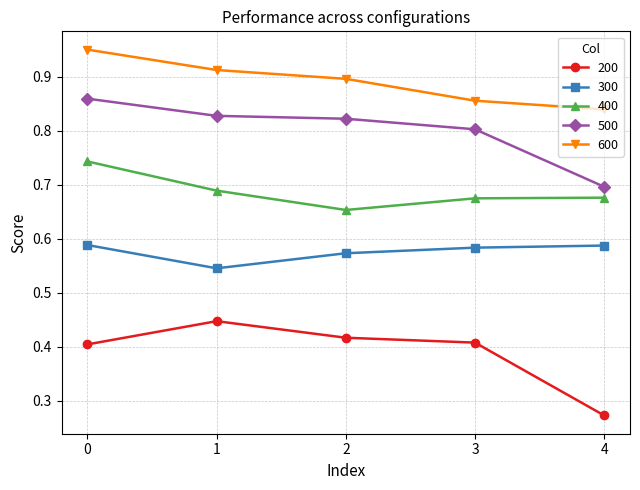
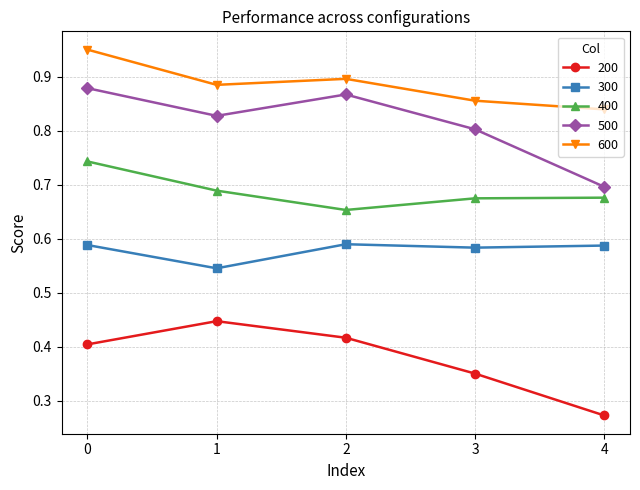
  {
    "200": {
      "0": 0.40,
      "1": 0.45,
      "2": 0.42,
-     "3": 0.41,
+     "3": 0.35,
      "4": 0.27
    },
    "300": {
      "0": 0.59,
      "1": 0.55,
-     "2": 0.57,
+     "2": 0.59,
      "3": 0.58,
      "4": 0.59
    },
    "400": {
      "0": 0.74,
      "1": 0.69,
      "2": 0.65,
      "3": 0.67,
      "4": 0.68
    },
    "500": {
-     "0": 0.86,
+     "0": 0.88,
      "1": 0.83,
-     "2": 0.82,
+     "2": 0.87,
      "3": 0.80,
      "4": 0.70
    },
    "600": {
      "0": 0.95,
-     "1": 0.91,
+     "1": 0.88,
      "2": 0.90,
      "3": 0.86
    }
  }
